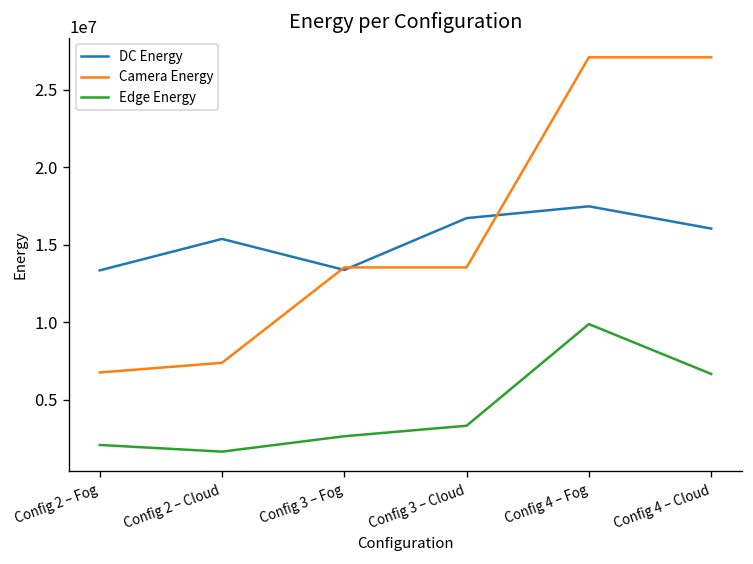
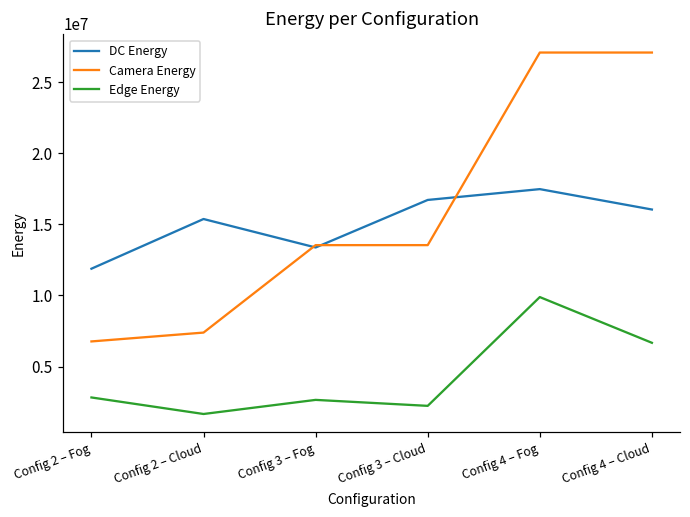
  {
    "DC Energy": {
-     "Config 2 – Fog": 13300000,
+     "Config 2 – Fog": 11900000,
      "Config 2 – Cloud": 15400000,
      "Config 3 – Cloud": 16700000,
      "Config 4 – Fog": 17500000,
      "Config 4 – Cloud": 16000000
    },
    "Camera Energy": {
      "Config 2 – Fog": 6800000,
      "Config 2 – Cloud": 7400000,
      "Config 3 – Cloud": 13500000,
      "Config 4 – Fog": 27100000,
      "Config 4 – Cloud": 27100000
    },
    "Edge Energy": {
-     "Config 2 – Fog": 2100000,
+     "Config 2 – Fog": 2800000,
      "Config 2 – Cloud": 1700000,
      "Config 3 – Fog": 2700000,
-     "Config 3 – Cloud": 3300000,
+     "Config 3 – Cloud": 2200000,
      "Config 4 – Fog": 9900000,
      "Config 4 – Cloud": 6700000
    }
  }
